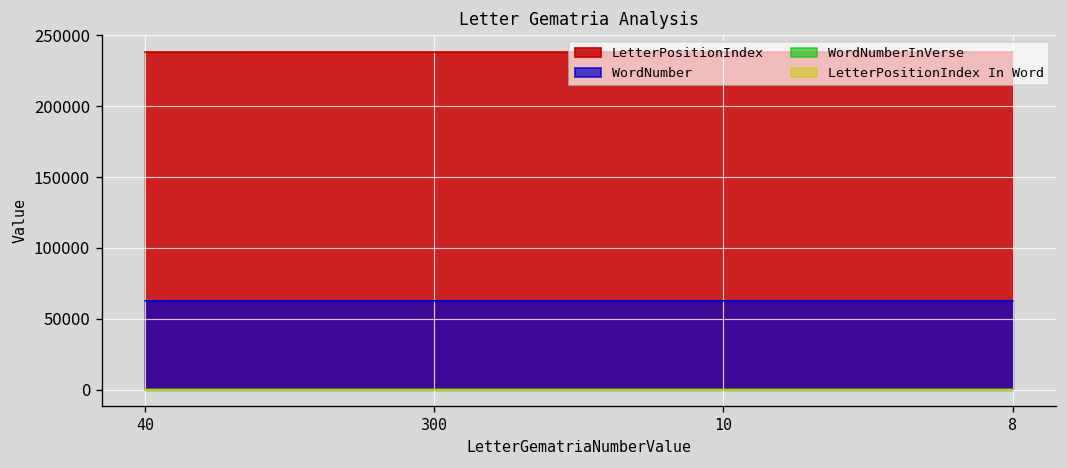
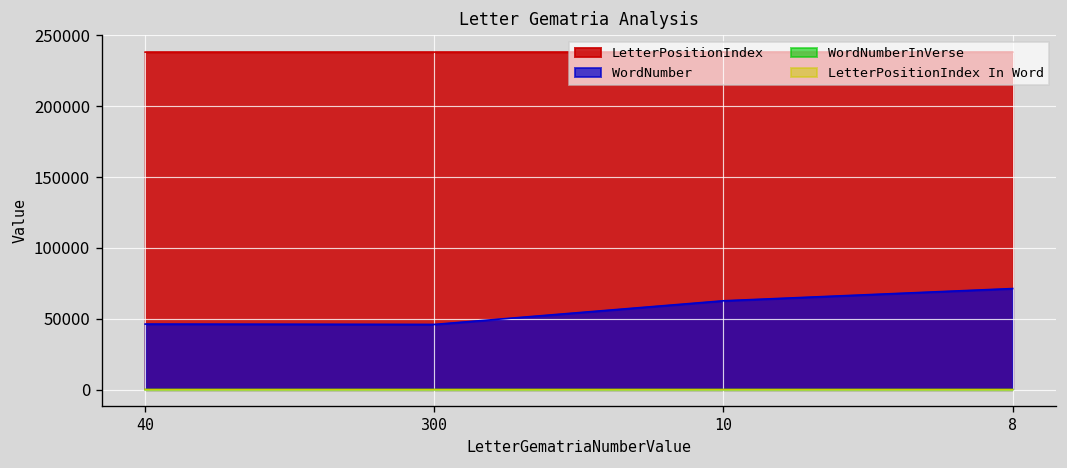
  {
    "LetterPositionIndex": {
      "40": 238000,
      "300": 238000
    },
    "WordNumber": {
-     "40": 63000,
-     "300": 63000,
+     "40": 46000,
+     "300": 46000,
      "10": 63000,
-     "8": 63000
+     "8": 71000
    },
    "LetterPositionIndex In Word": {
      "40": 0,
      "300": 0,
      "10": 0,
      "8": 0
    }
  }
